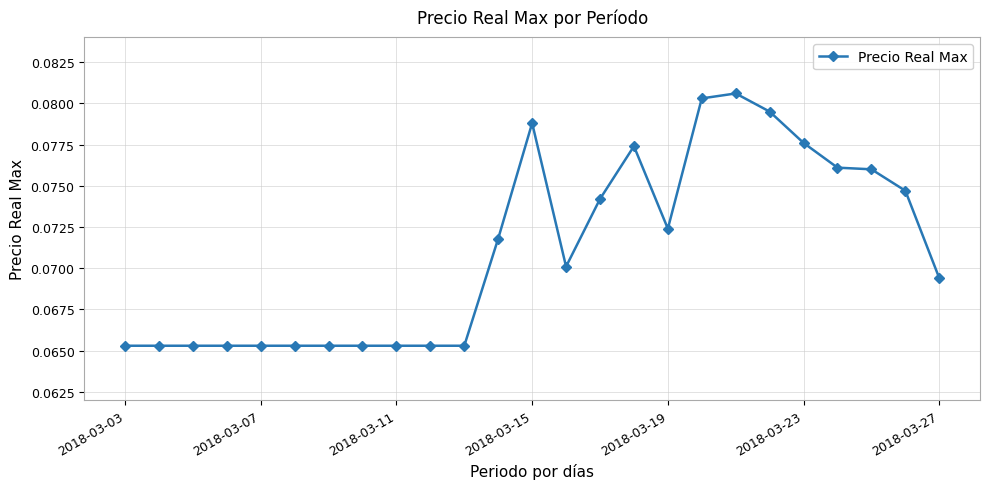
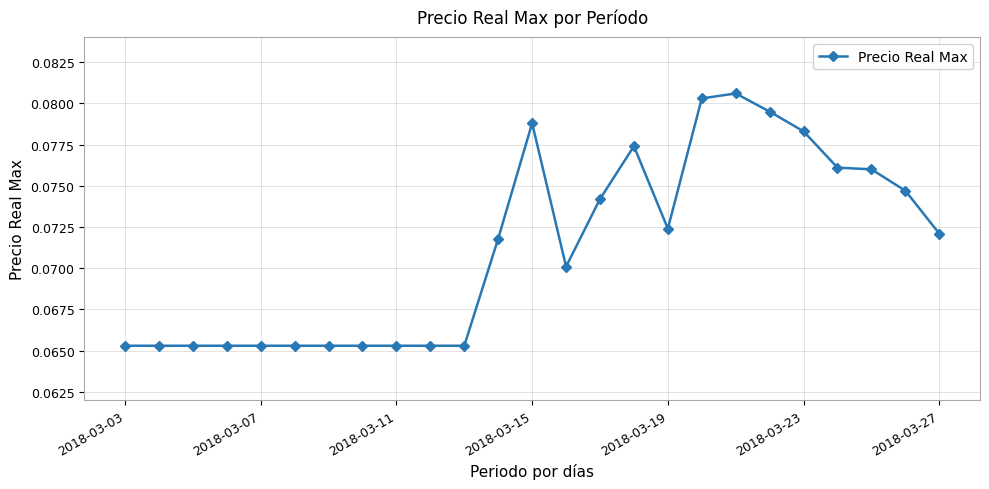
  {
    "2018-03-03": 0.0653,
    "2018-03-07": 0.0653,
    "2018-03-11": 0.0653,
    "2018-03-15": 0.0788,
    "2018-03-19": 0.0724,
-   "2018-03-23": 0.0776,
-   "2018-03-27": 0.0694
+   "2018-03-23": 0.0783,
+   "2018-03-27": 0.0721
  }
